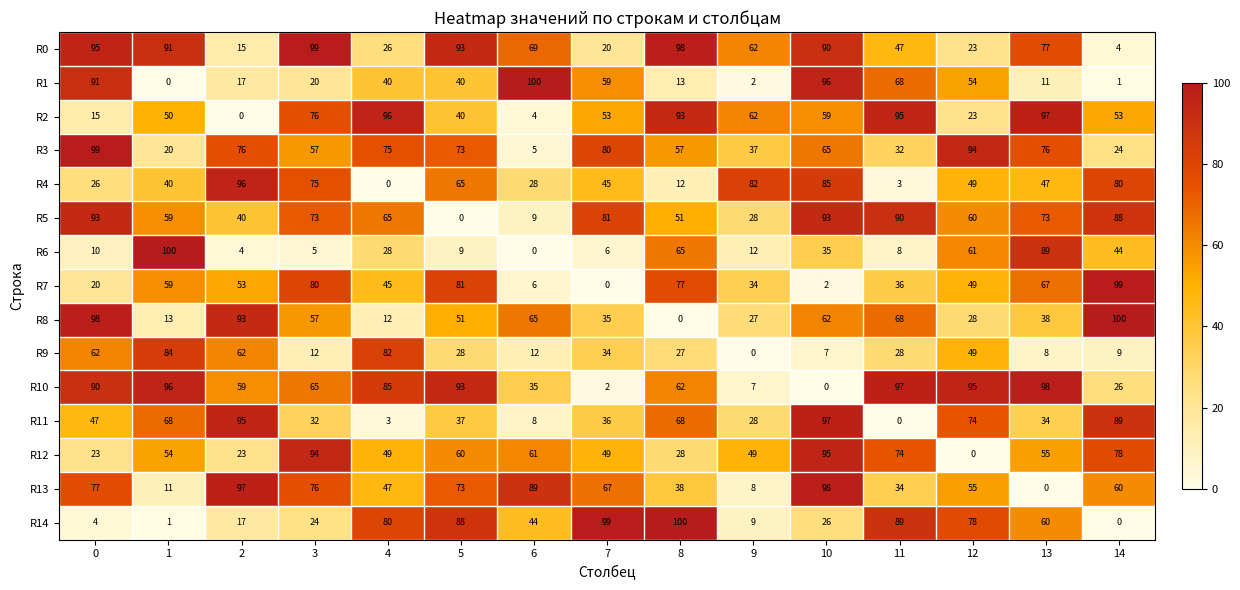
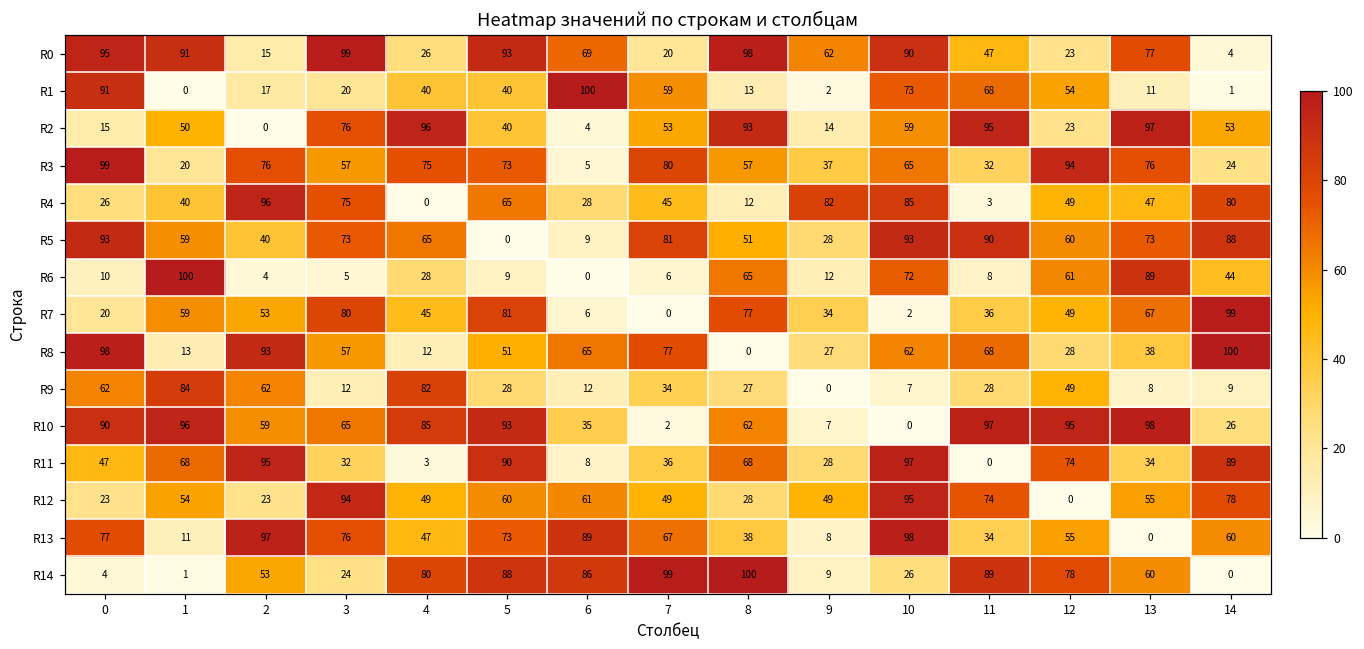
  {
    "R1": {
      "0": 91,
      "1": 0,
      "2": 17,
      "3": 20,
      "4": 40,
      "5": 40,
      "6": 100,
      "7": 59,
      "8": 13,
      "9": 2,
-     "10": 96,
+     "10": 73,
      "11": 68,
      "12": 54,
      "13": 11,
      "14": 1
    },
    "R2": {
      "0": 15,
      "1": 50,
      "2": 0,
      "3": 76,
      "4": 96,
      "5": 40,
      "6": 4,
      "7": 53,
      "8": 93,
-     "9": 62,
+     "9": 14,
      "10": 59,
      "11": 95,
      "12": 23,
      "13": 97,
      "14": 53
    },
    "R6": {
      "0": 10,
      "1": 100,
      "2": 4,
      "3": 5,
      "4": 28,
      "5": 9,
      "6": 0,
      "7": 6,
      "8": 65,
      "9": 12,
-     "10": 35,
+     "10": 72,
      "11": 8,
      "12": 61,
      "13": 89,
      "14": 44
    },
    "R8": {
      "0": 98,
      "1": 13,
      "2": 93,
      "3": 57,
      "4": 12,
      "5": 51,
      "6": 65,
-     "7": 35,
+     "7": 77,
      "8": 0,
      "9": 27,
      "10": 62,
      "11": 68,
      "12": 28,
      "13": 38,
      "14": 100
    },
    "R11": {
      "0": 47,
      "1": 68,
      "2": 95,
      "3": 32,
      "4": 3,
-     "5": 37,
+     "5": 90,
      "6": 8,
      "7": 36,
      "8": 68,
      "9": 28,
      "10": 97,
      "11": 0,
      "12": 74,
      "13": 34,
      "14": 89
    },
    "R14": {
      "0": 4,
      "1": 1,
-     "2": 17,
+     "2": 53,
      "3": 24,
      "4": 80,
      "5": 88,
-     "6": 44,
+     "6": 86,
      "7": 99,
      "8": 100,
      "9": 9,
      "10": 26,
      "11": 89,
      "12": 78,
      "13": 60,
      "14": 0
    }
  }
